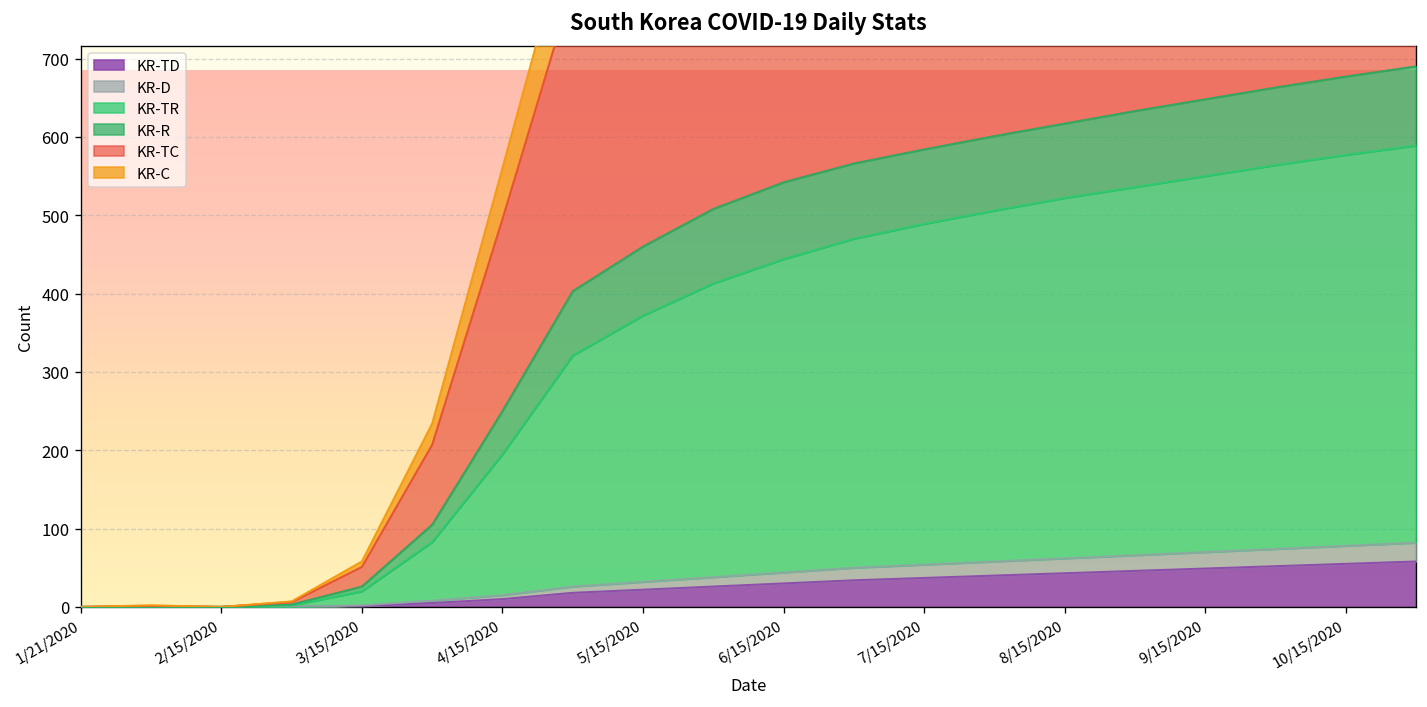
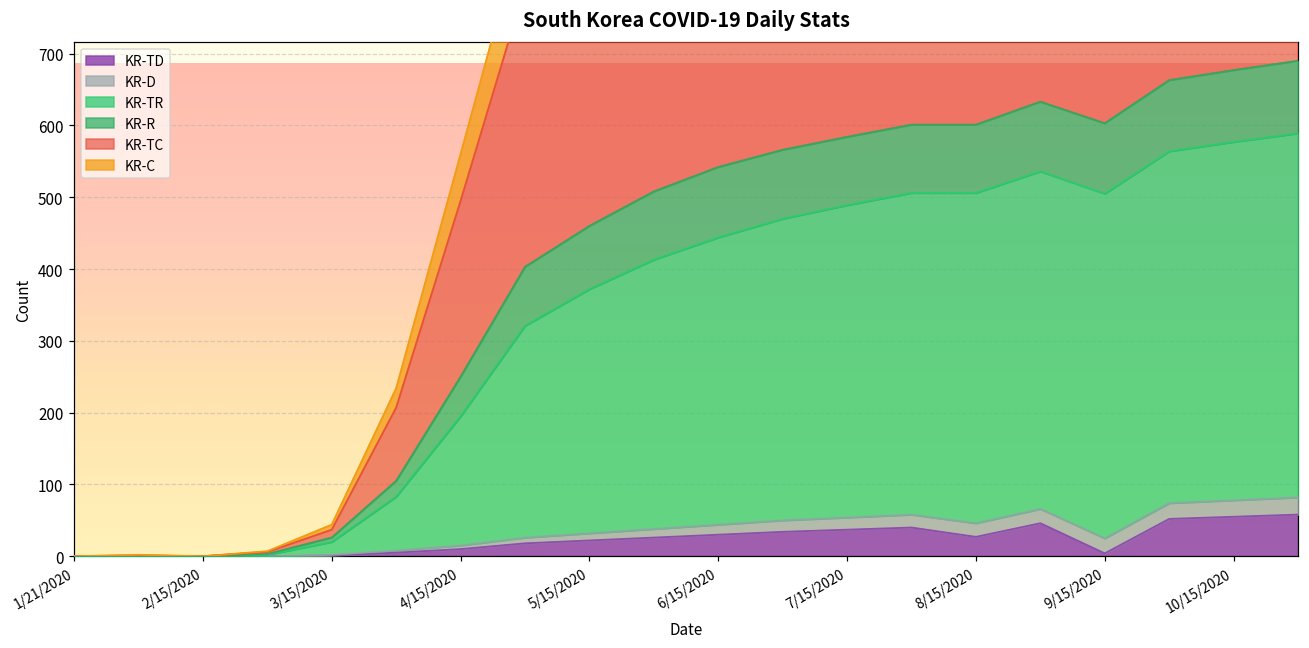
  {
    "KR-TD": {
      "4/15/2020": 10,
      "5/15/2020": 20,
      "6/15/2020": 30,
      "7/15/2020": 40,
-     "8/15/2020": 40,
-     "9/15/2020": 50,
+     "8/15/2020": 30,
+     "9/15/2020": 0,
      "10/15/2020": 60
    },
    "KR-D": {
      "4/15/2020": 10,
      "5/15/2020": 10,
      "6/15/2020": 10,
      "7/15/2020": 20,
      "8/15/2020": 20,
      "9/15/2020": 20,
      "10/15/2020": 20
    },
    "KR-TC": {
-     "3/15/2020": 30,
+     "3/15/2020": 10,
      "4/15/2020": 250
    },
    "KR-C": {
      "3/15/2020": 10,
      "4/15/2020": 70
    }
  }
